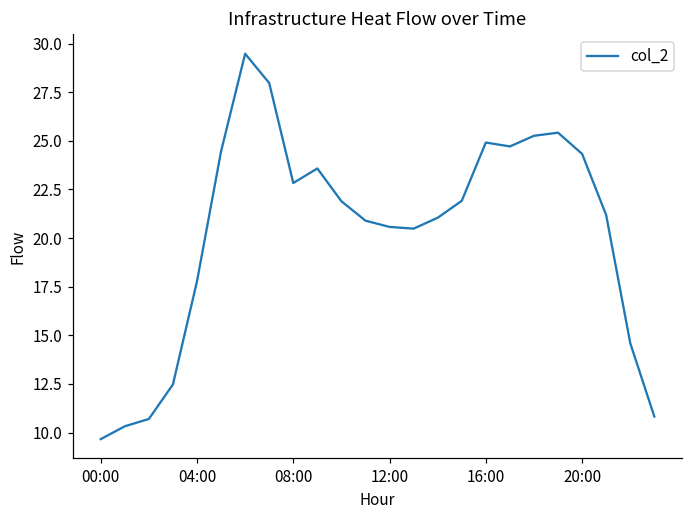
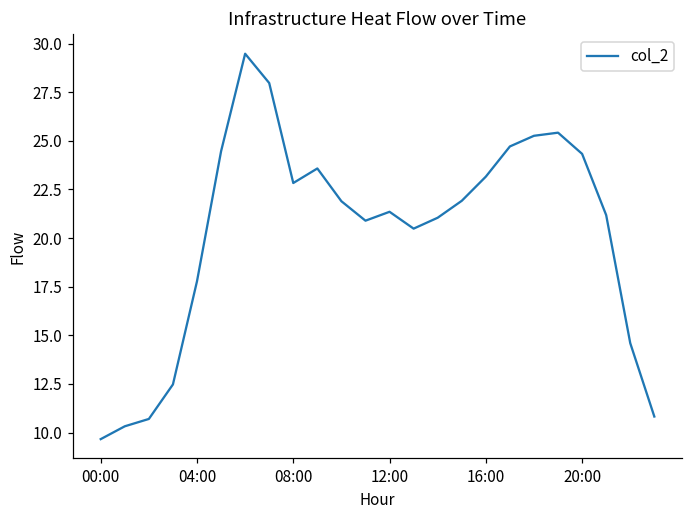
  {
    "00:00": 9.7,
    "04:00": 17.8,
    "08:00": 22.8,
-   "12:00": 20.6,
-   "16:00": 24.9,
+   "12:00": 21.4,
+   "16:00": 23.2,
    "20:00": 24.3
  }
